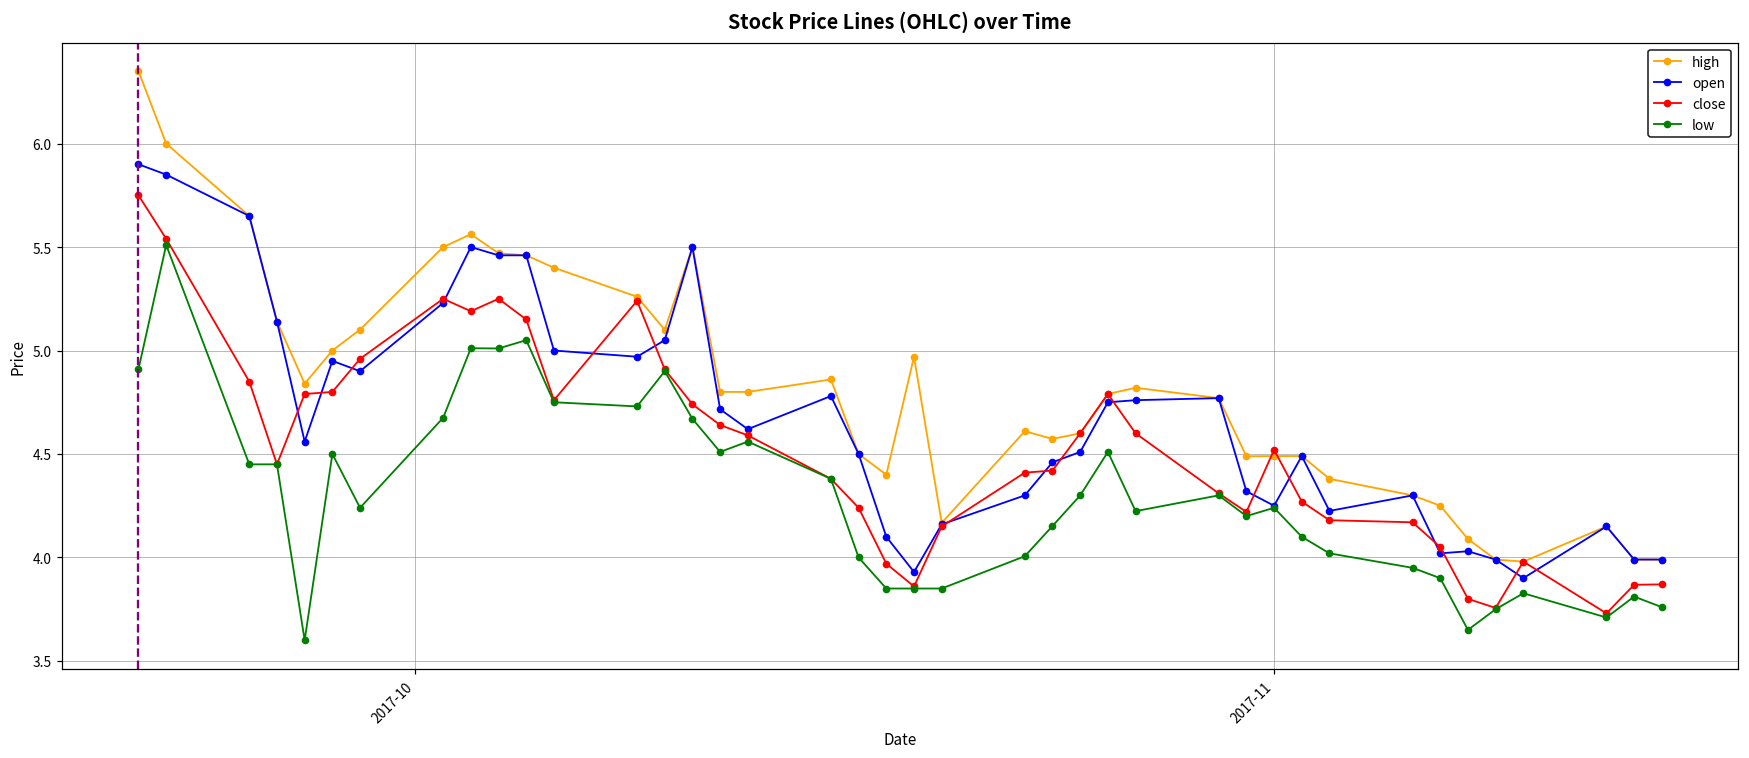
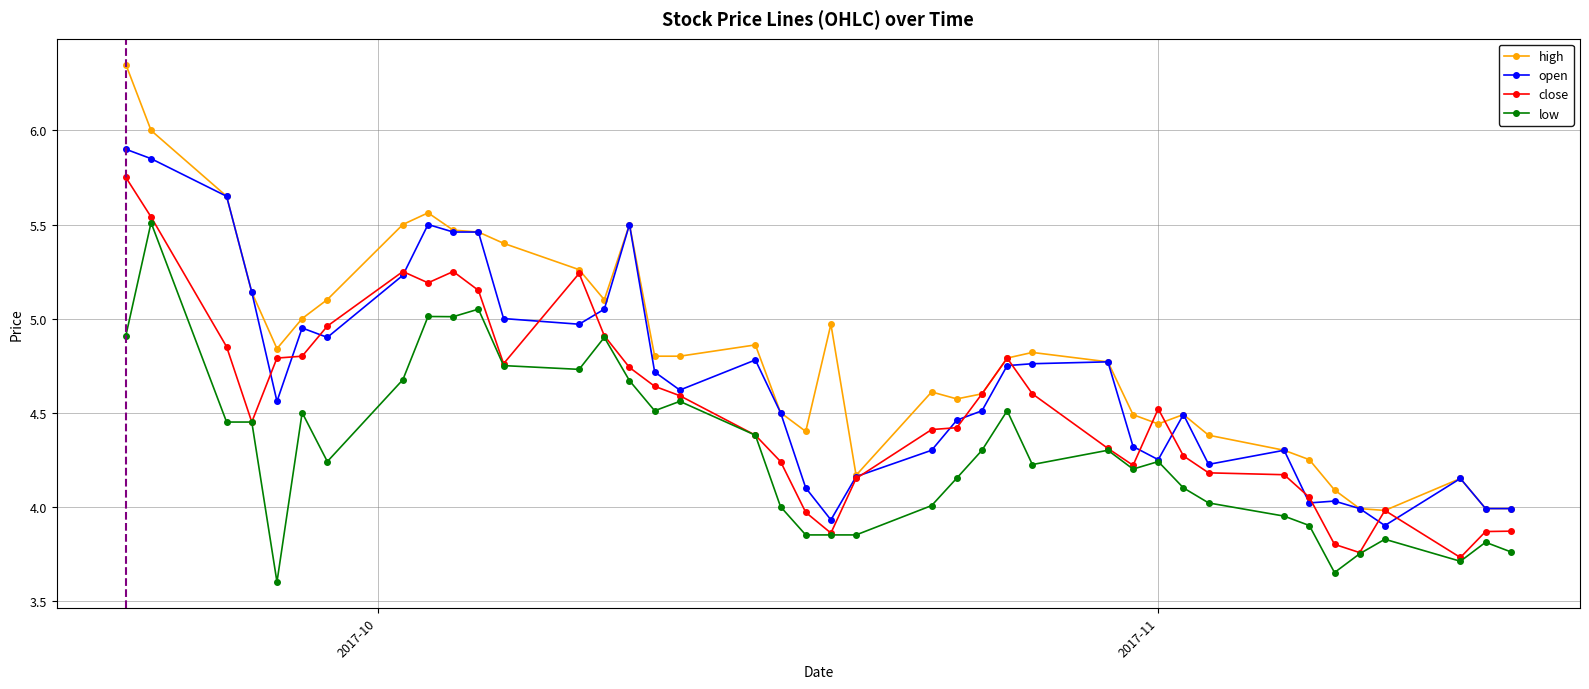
  {
    "high": {
-     "2017-11": 4.49
+     "2017-11": 4.44
    },
    "close": {
      "2017-11": 4.52
    }
  }
